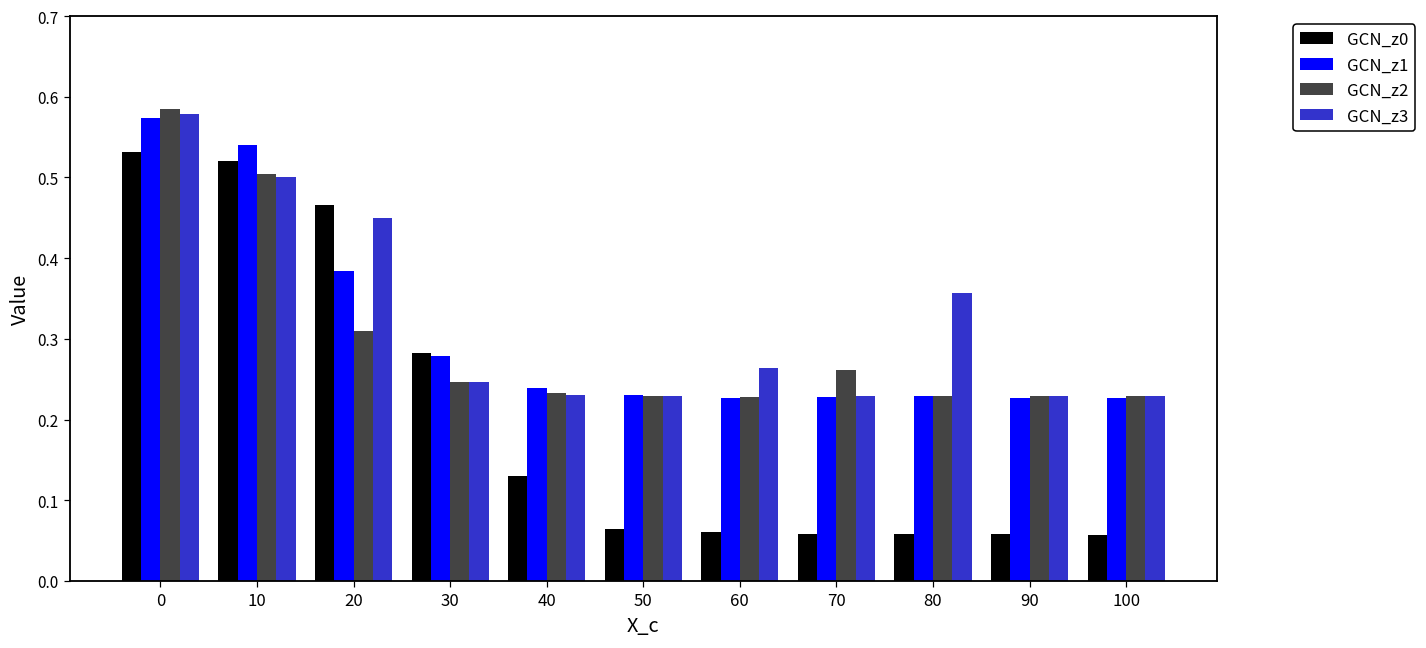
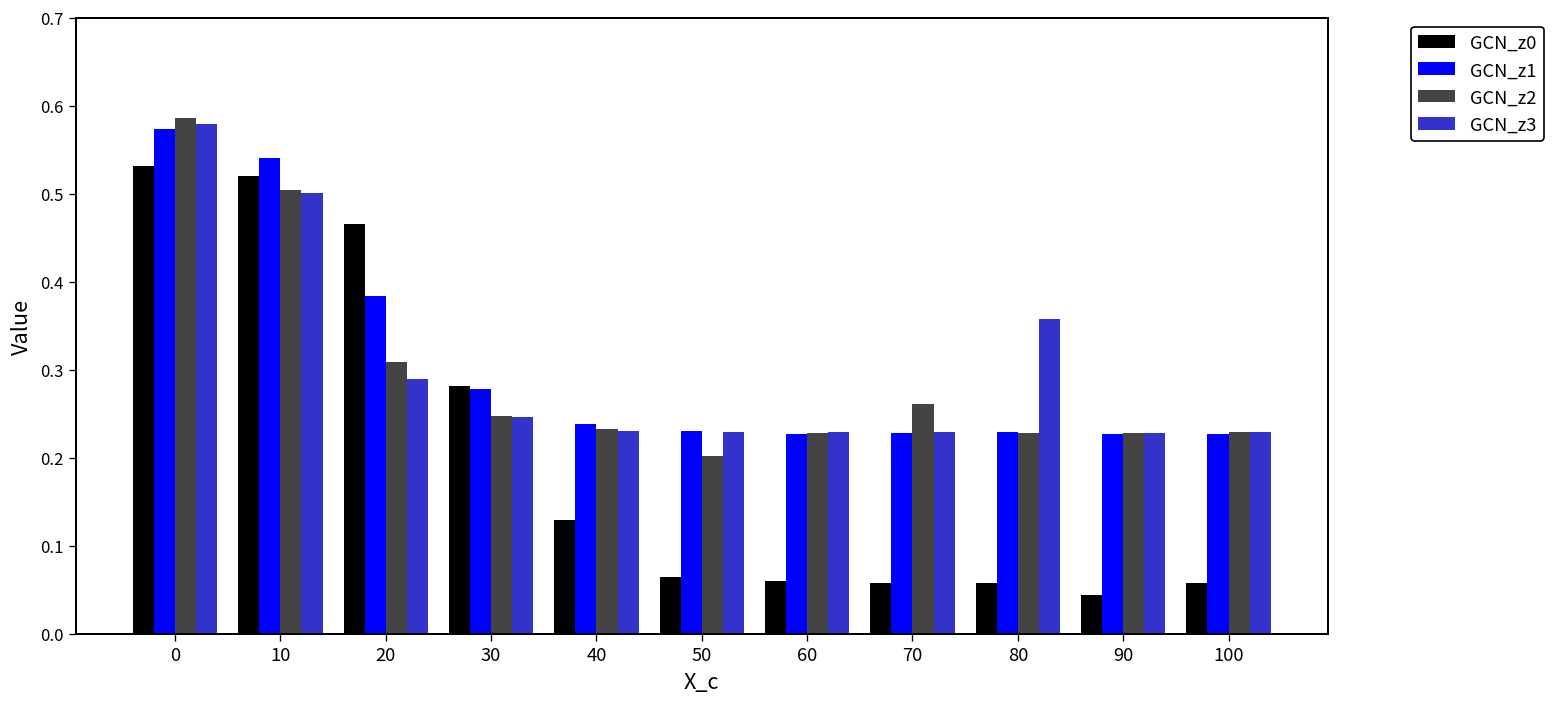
  {
    "GCN_z0": {
      "0": 0.53,
      "10": 0.52,
      "20": 0.47,
      "30": 0.28,
      "40": 0.13,
      "50": 0.06,
      "60": 0.06,
      "70": 0.06,
      "80": 0.06,
-     "90": 0.06,
+     "90": 0.04,
      "100": 0.06
    },
    "GCN_z1": {
      "0": 0.57,
      "10": 0.54,
      "20": 0.38,
      "30": 0.28,
      "40": 0.24,
      "50": 0.23,
      "60": 0.23,
      "70": 0.23,
      "80": 0.23,
      "90": 0.23,
      "100": 0.23
    },
    "GCN_z2": {
      "0": 0.59,
      "10": 0.50,
      "20": 0.31,
      "30": 0.25,
      "40": 0.23,
-     "50": 0.23,
+     "50": 0.20,
      "60": 0.23,
      "70": 0.26,
      "80": 0.23,
      "90": 0.23,
      "100": 0.23
    },
    "GCN_z3": {
      "0": 0.58,
      "10": 0.50,
-     "20": 0.45,
+     "20": 0.29,
      "30": 0.25,
      "40": 0.23,
      "50": 0.23,
-     "60": 0.26,
+     "60": 0.23,
      "70": 0.23,
      "80": 0.36,
      "90": 0.23,
      "100": 0.23
    }
  }
